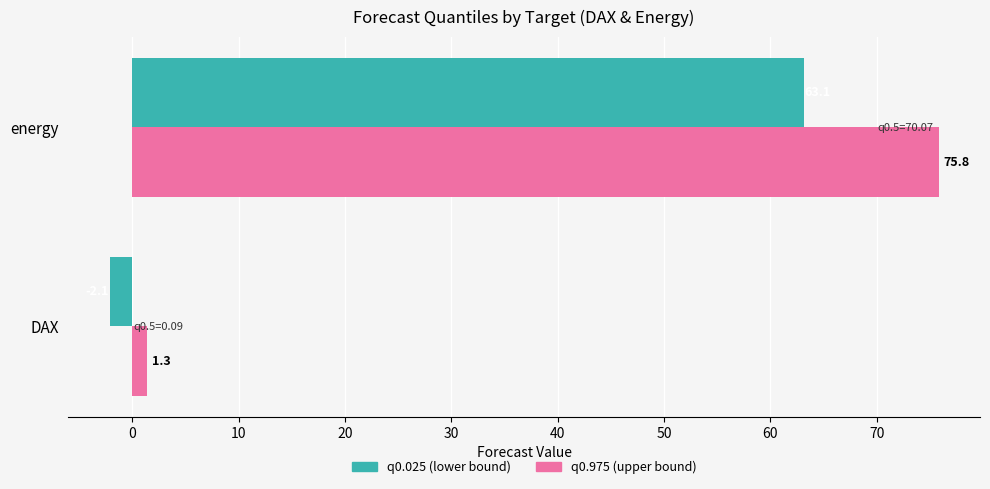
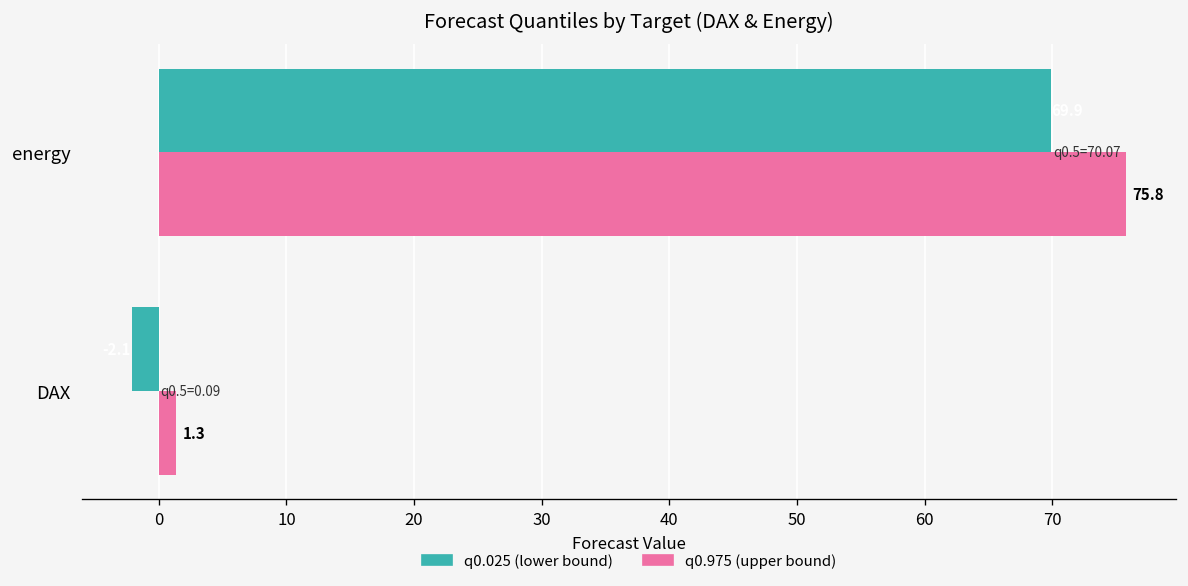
  {
    "q0.025 (lower bound)": {
-     "energy": 63.1,
+     "energy": 69.9,
      "DAX": -2.1
    },
    "q0.975 (upper bound)": {
      "energy": 75.8,
      "DAX": 1.3
    }
  }
